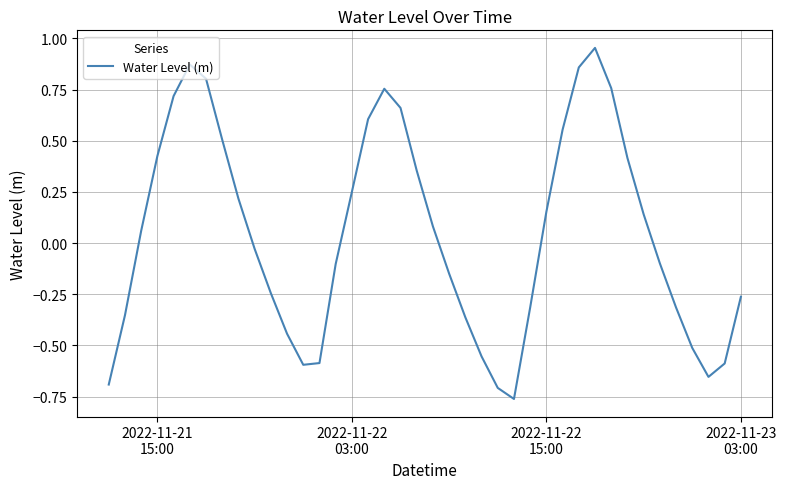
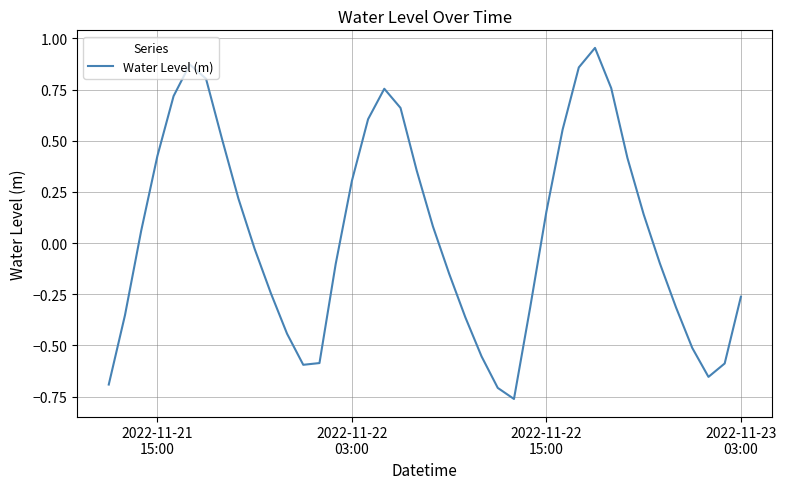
  {
    "2022-11-21 15:00": 0.43,
-   "2022-11-22 03:00": 0.25,
+   "2022-11-22 03:00": 0.30,
    "2022-11-22 15:00": 0.15,
    "2022-11-23 03:00": -0.26
  }
